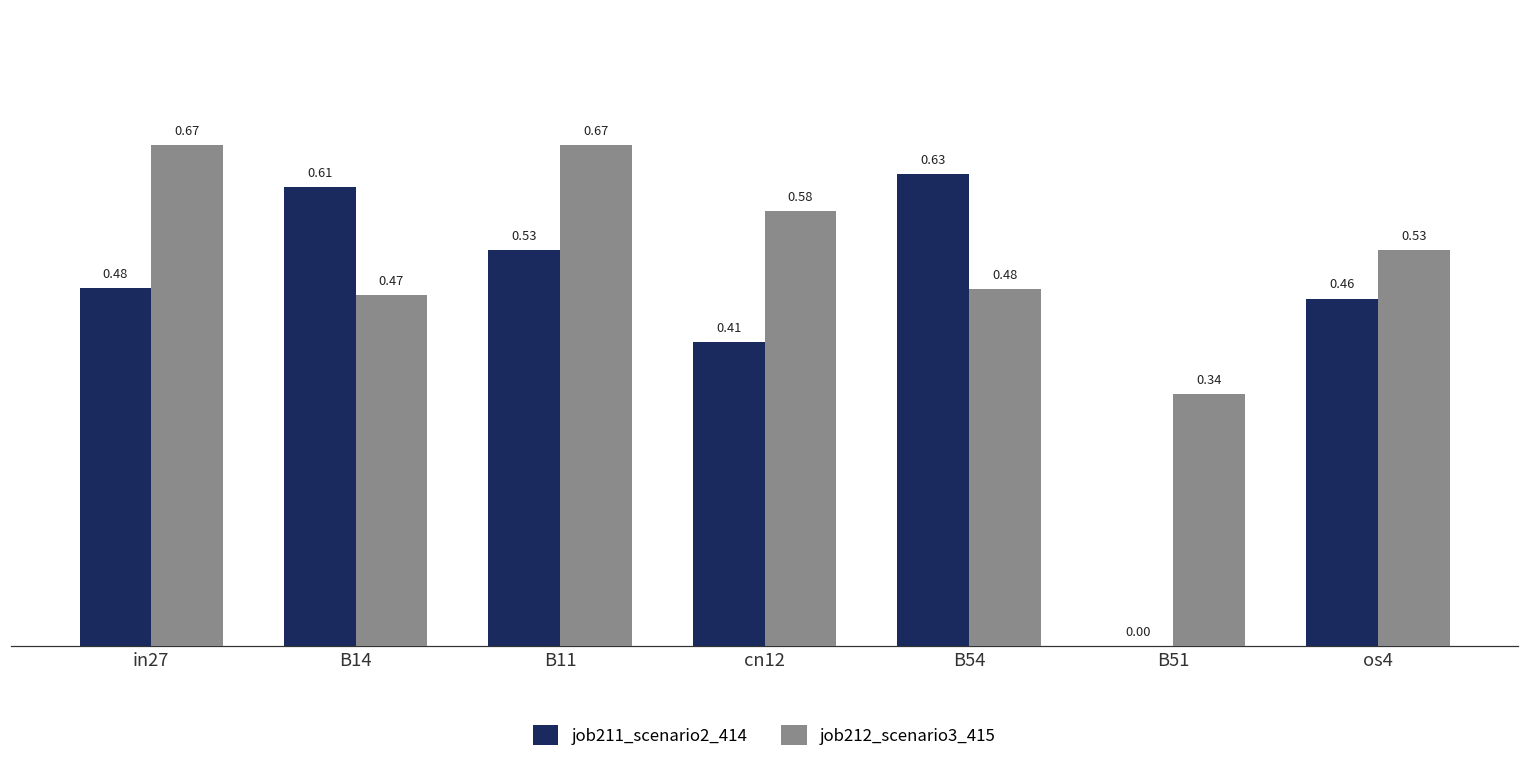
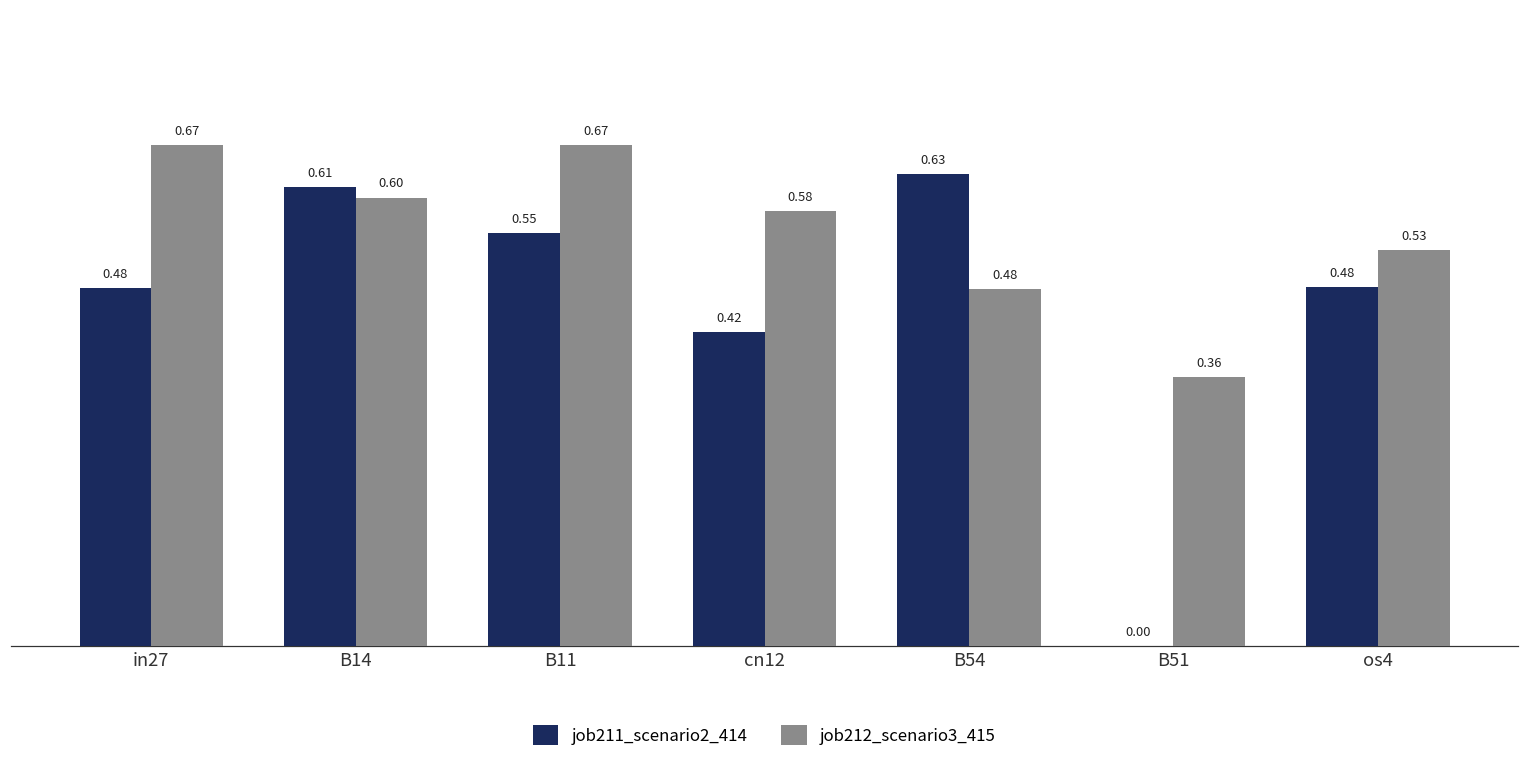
  {
    "job211_scenario2_414": {
      "in27": 0.48,
      "B14": 0.61,
-     "B11": 0.53,
-     "cn12": 0.41,
+     "B11": 0.55,
+     "cn12": 0.42,
      "B54": 0.63,
      "B51": 0.00,
-     "os4": 0.46
+     "os4": 0.48
    },
    "job212_scenario3_415": {
      "in27": 0.67,
-     "B14": 0.47,
+     "B14": 0.60,
      "B11": 0.67,
      "cn12": 0.58,
      "B54": 0.48,
-     "B51": 0.34,
+     "B51": 0.36,
      "os4": 0.53
    }
  }
